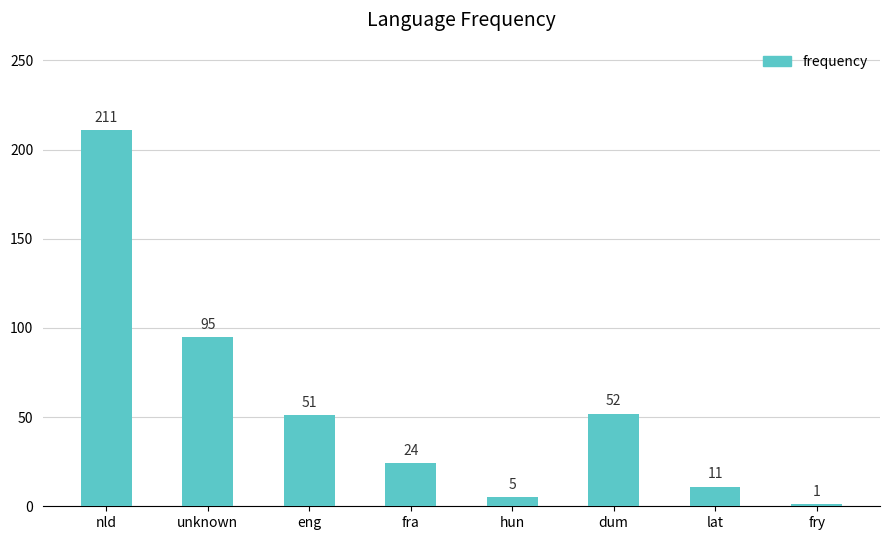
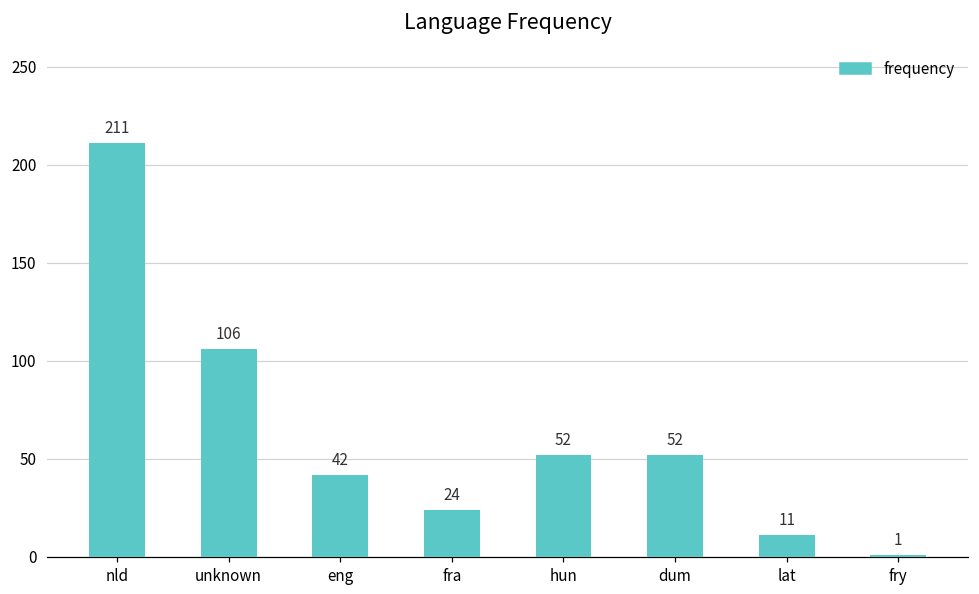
  {
    "nld": 211,
-   "unknown": 95,
-   "eng": 51,
+   "unknown": 106,
+   "eng": 42,
    "fra": 24,
-   "hun": 5,
+   "hun": 52,
    "dum": 52,
    "lat": 11,
    "fry": 1
  }
